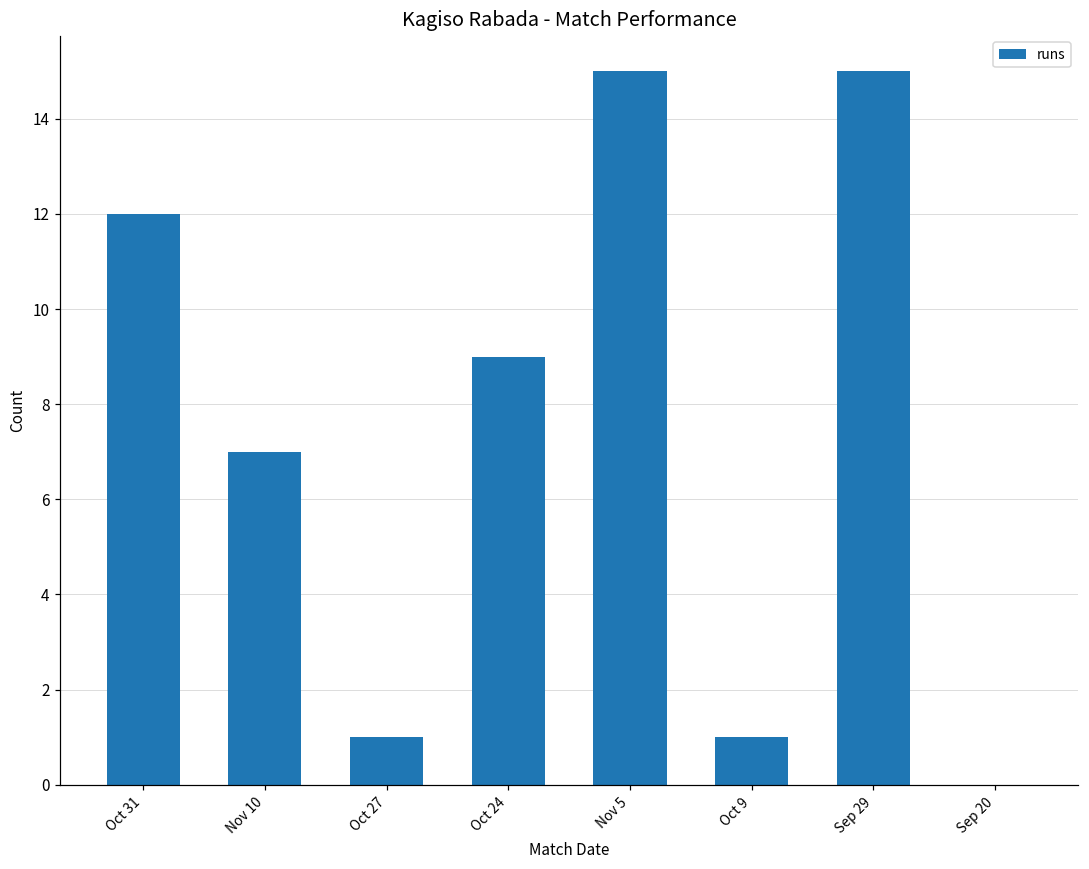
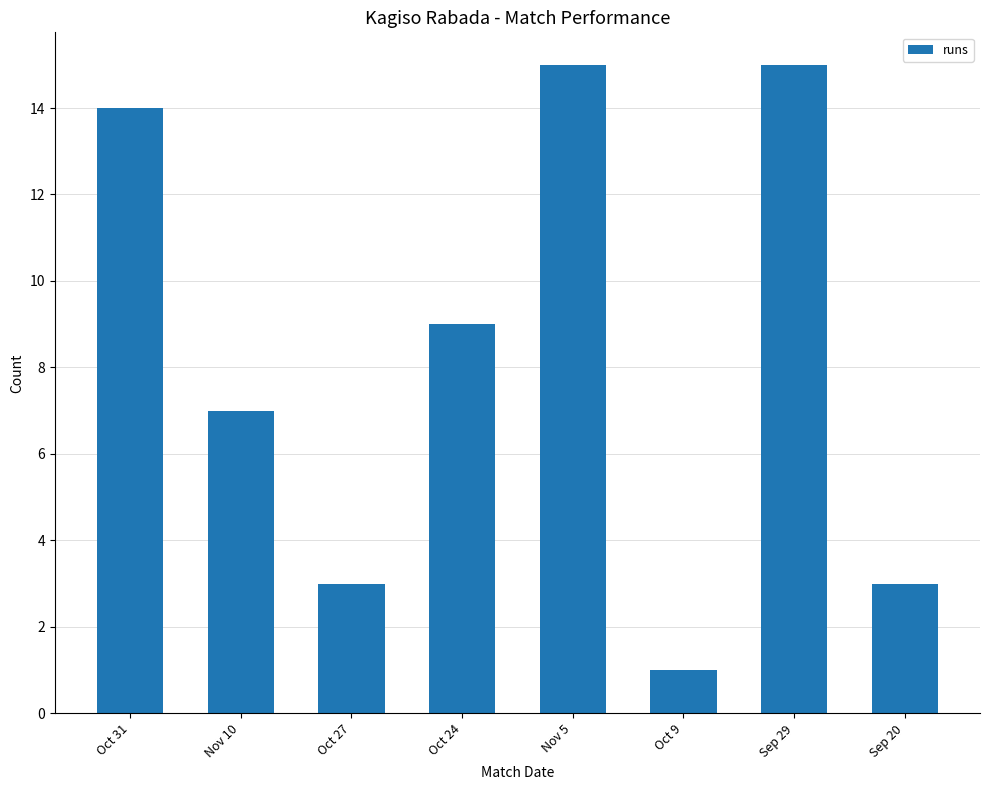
  {
-   "Oct 31": 12,
+   "Oct 31": 14,
    "Nov 10": 7,
-   "Oct 27": 1,
+   "Oct 27": 3,
    "Oct 24": 9,
    "Nov 5": 15,
    "Oct 9": 1,
    "Sep 29": 15,
-   "Sep 20": 0
+   "Sep 20": 3
  }
